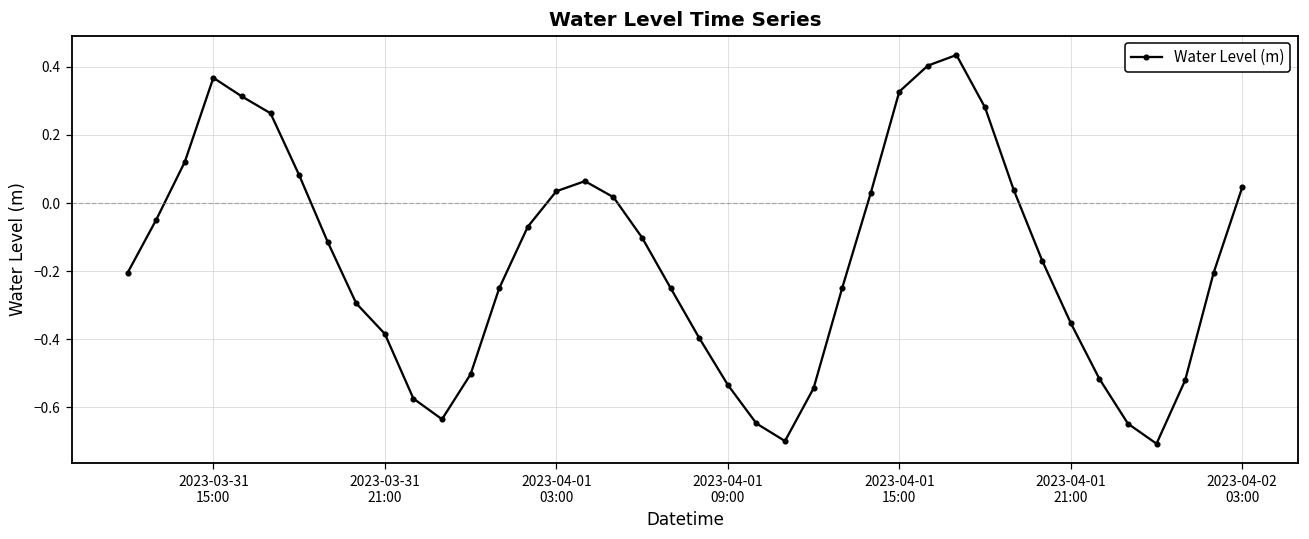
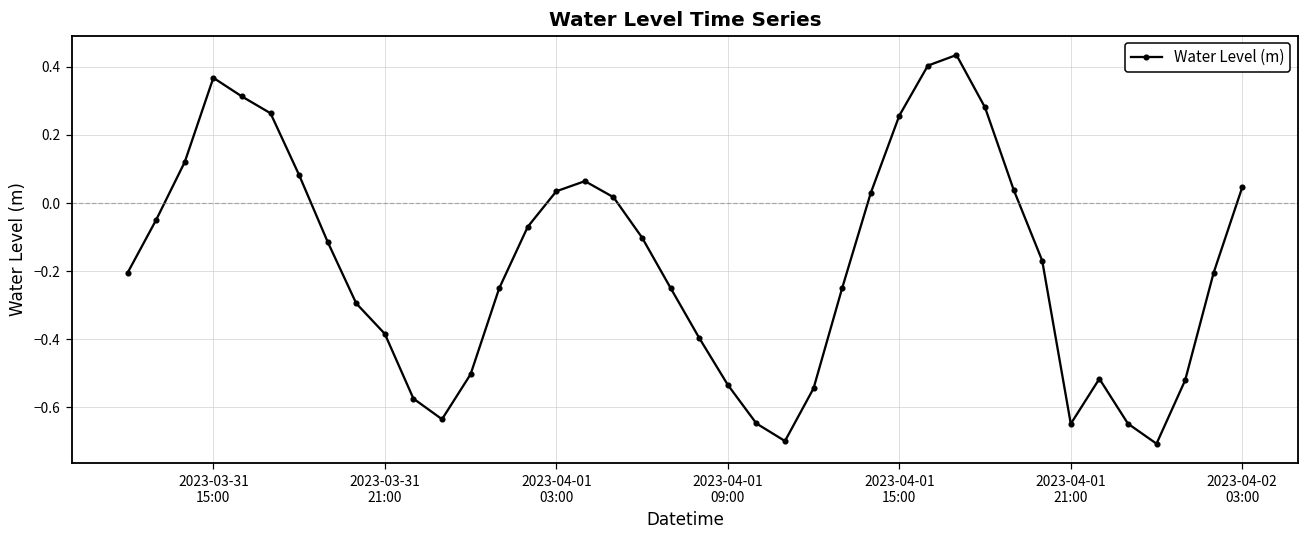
  {
    "2023-03-31 15:00": 0.37,
    "2023-03-31 21:00": -0.38,
    "2023-04-01 03:00": 0.03,
    "2023-04-01 09:00": -0.53,
-   "2023-04-01 15:00": 0.33,
-   "2023-04-01 21:00": -0.35,
+   "2023-04-01 15:00": 0.26,
+   "2023-04-01 21:00": -0.65,
    "2023-04-02 03:00": 0.05
  }
